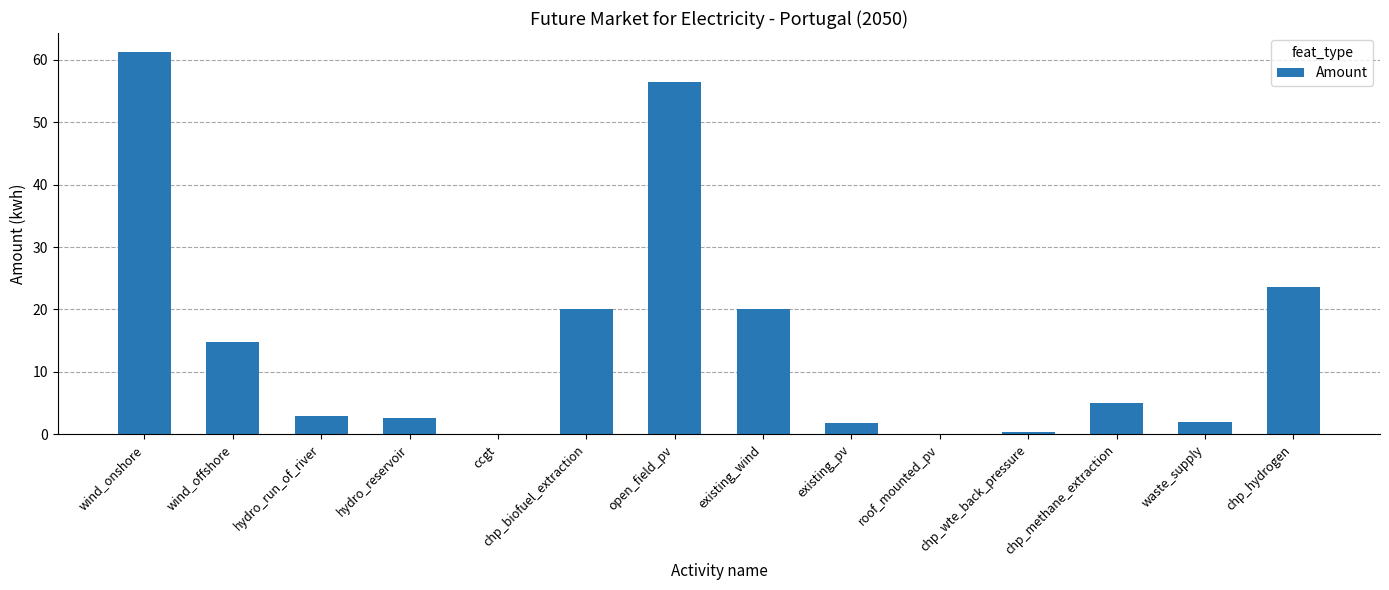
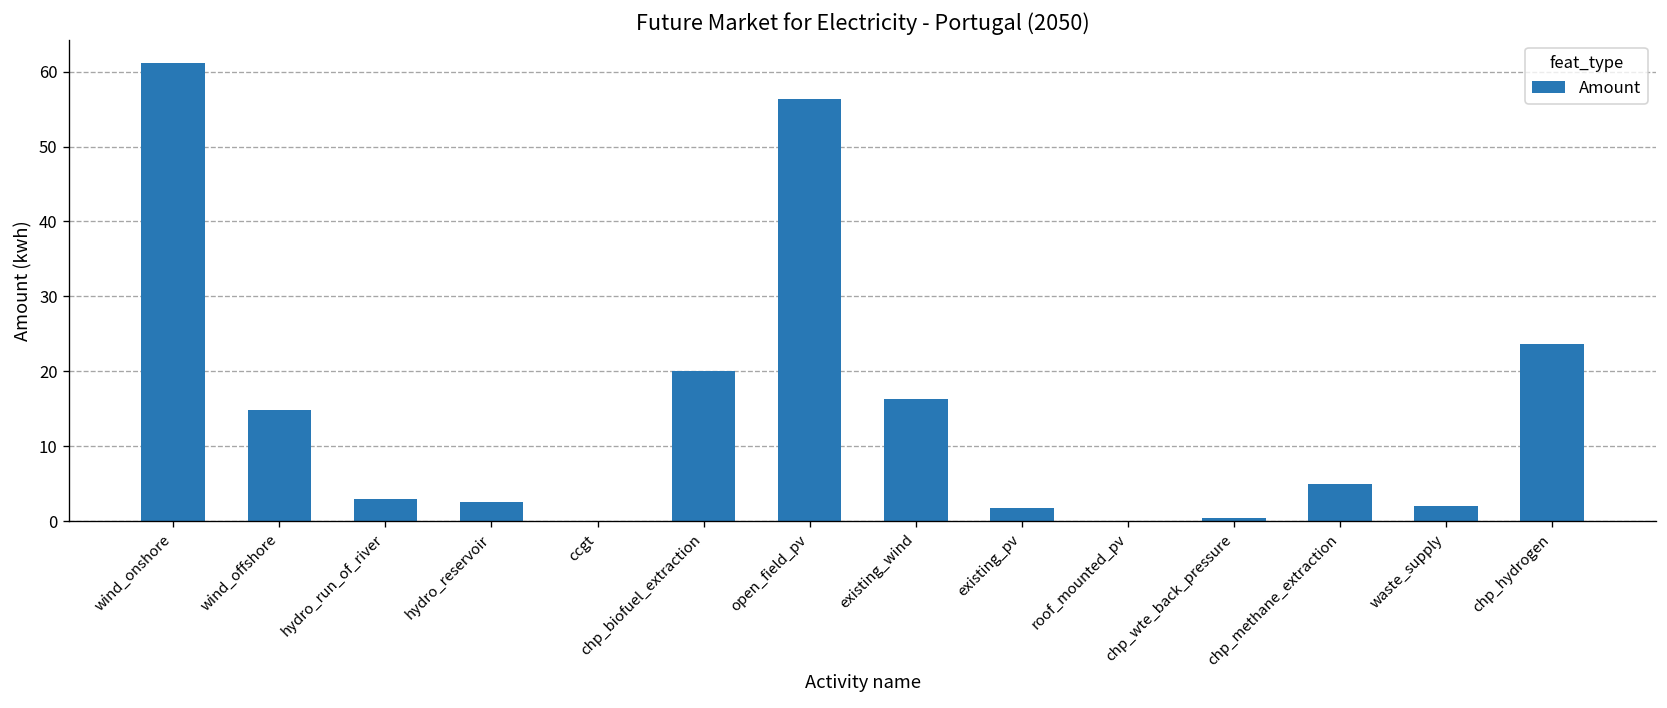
  {
    "wind_onshore": 61,
    "wind_offshore": 15,
    "hydro_run_of_river": 3,
    "hydro_reservoir": 3,
    "chp_biofuel_extraction": 20,
    "open_field_pv": 56,
-   "existing_wind": 20,
+   "existing_wind": 16,
    "existing_pv": 2,
    "chp_wte_back_pressure": 0,
    "chp_methane_extraction": 5,
    "waste_supply": 2,
    "chp_hydrogen": 24
  }
